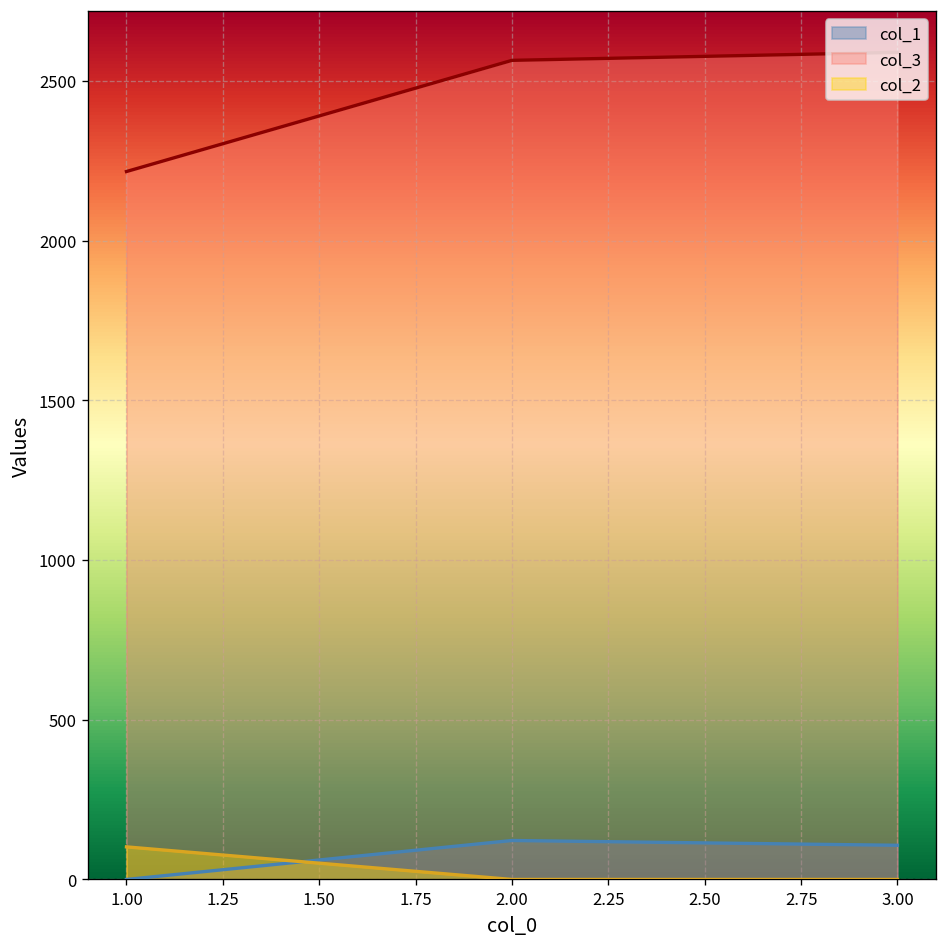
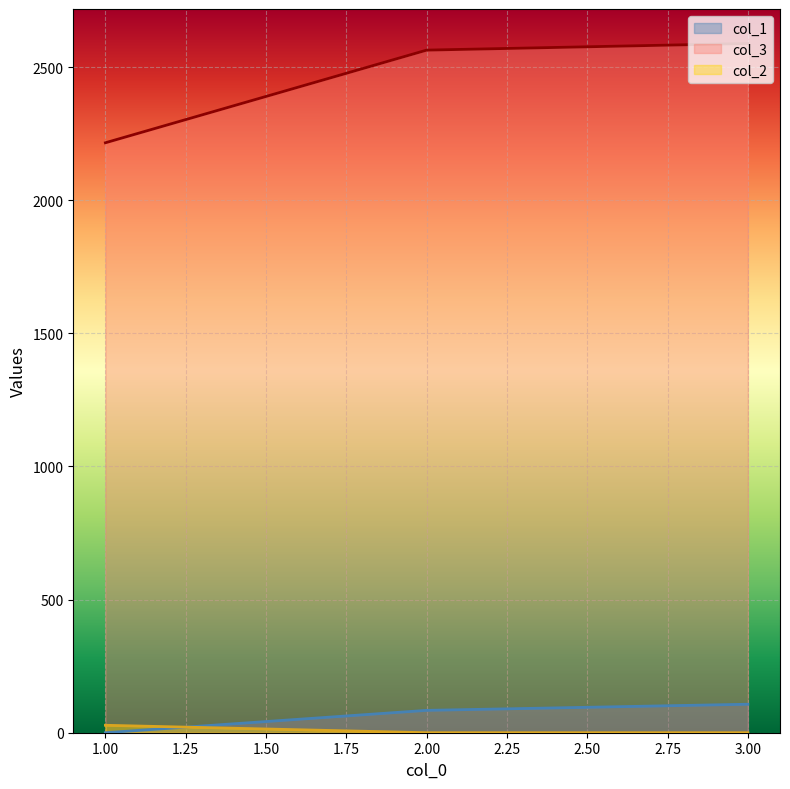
  {
    "col_1": {
      "1.00": 0,
-     "2.00": 120,
+     "2.00": 80,
      "3.00": 110
    },
    "col_3": {
      "1.00": 2220,
      "2.00": 2560
    },
    "col_2": {
-     "1.00": 100,
+     "1.00": 30,
      "2.00": 0,
      "3.00": 0
    }
  }
